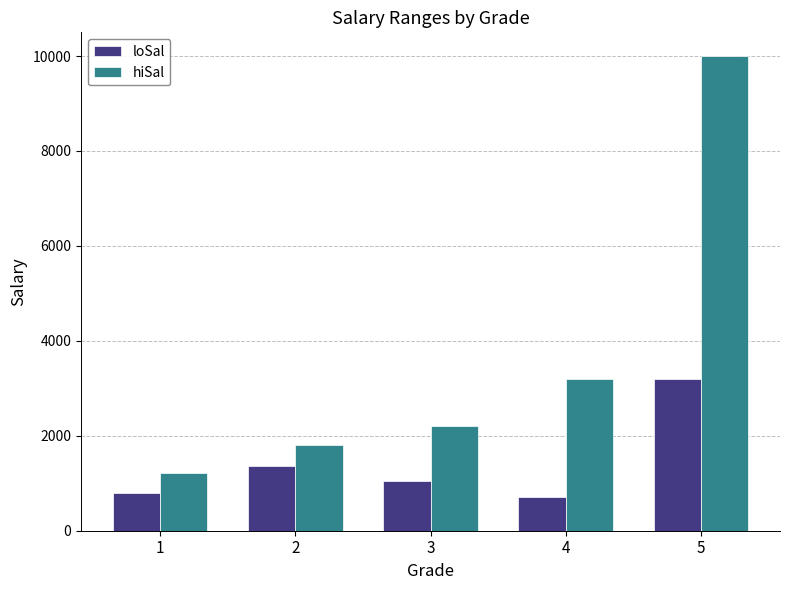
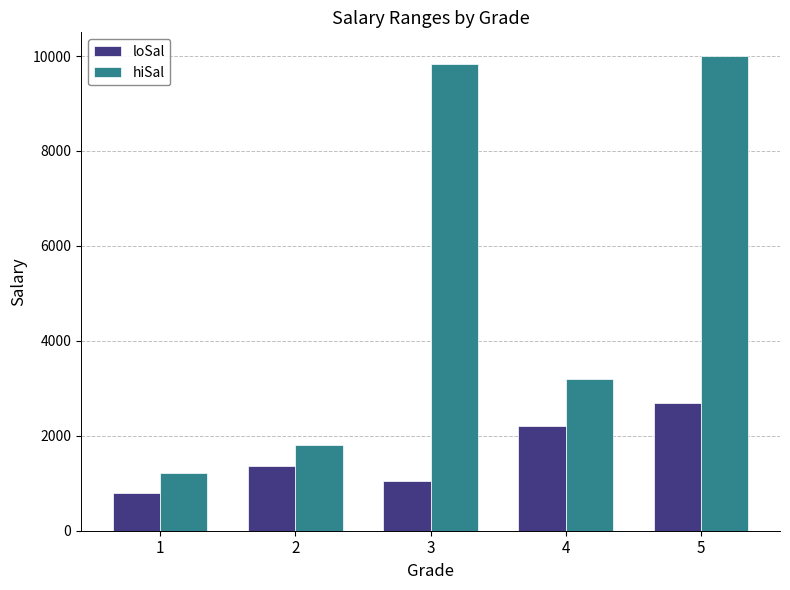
  {
    "loSal": {
      "1": 800,
      "2": 1400,
      "3": 1100,
-     "4": 700,
-     "5": 3200
+     "4": 2200,
+     "5": 2700
    },
    "hiSal": {
      "1": 1200,
      "2": 1800,
-     "3": 2200,
+     "3": 9800,
      "4": 3200,
      "5": 10000
    }
  }
